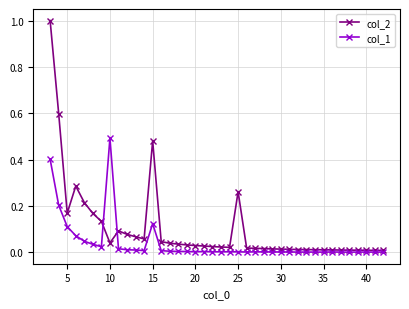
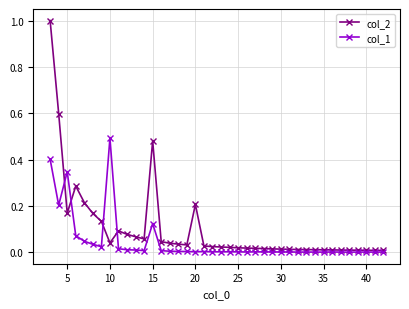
  {
    "col_2": {
      "5": 0.17,
      "10": 0.04,
      "15": 0.48,
-     "20": 0.03,
-     "25": 0.26,
+     "20": 0.21,
+     "25": 0.02,
      "30": 0.01
    },
    "col_1": {
-     "5": 0.11,
+     "5": 0.35,
      "10": 0.49,
      "15": 0.12,
      "20": 0.00,
      "25": 0.00,
      "30": 0.00
    }
  }
